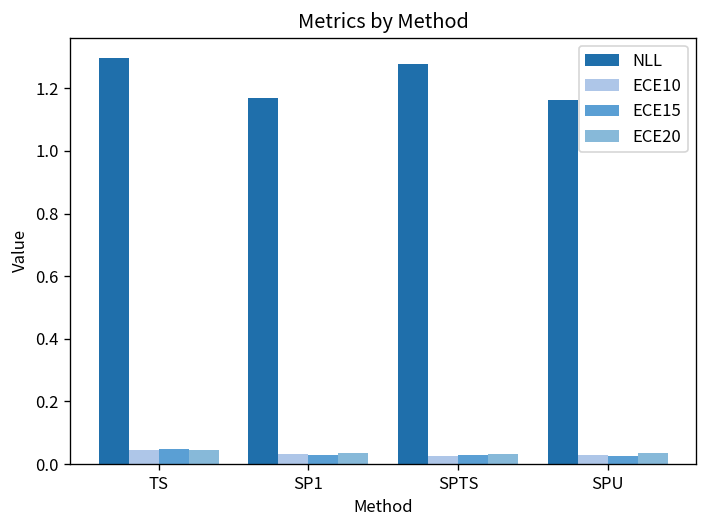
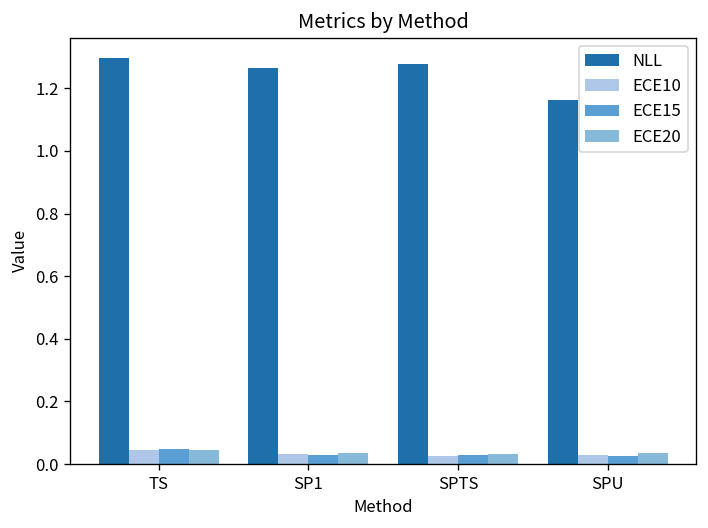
  {
    "NLL": {
      "TS": 1.30,
-     "SP1": 1.17,
+     "SP1": 1.27,
      "SPTS": 1.28,
      "SPU": 1.16
    }
  }
